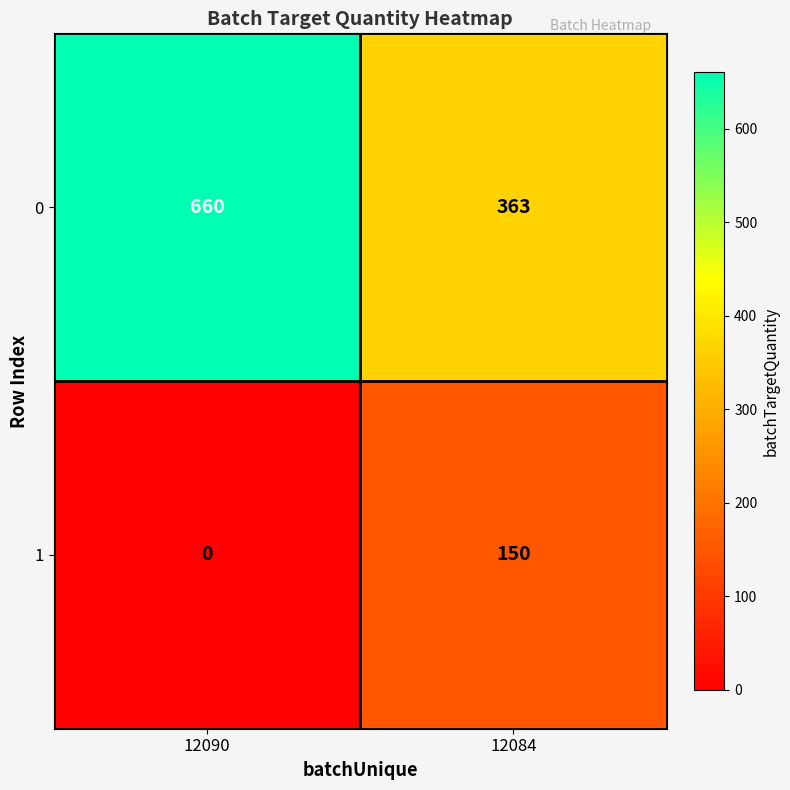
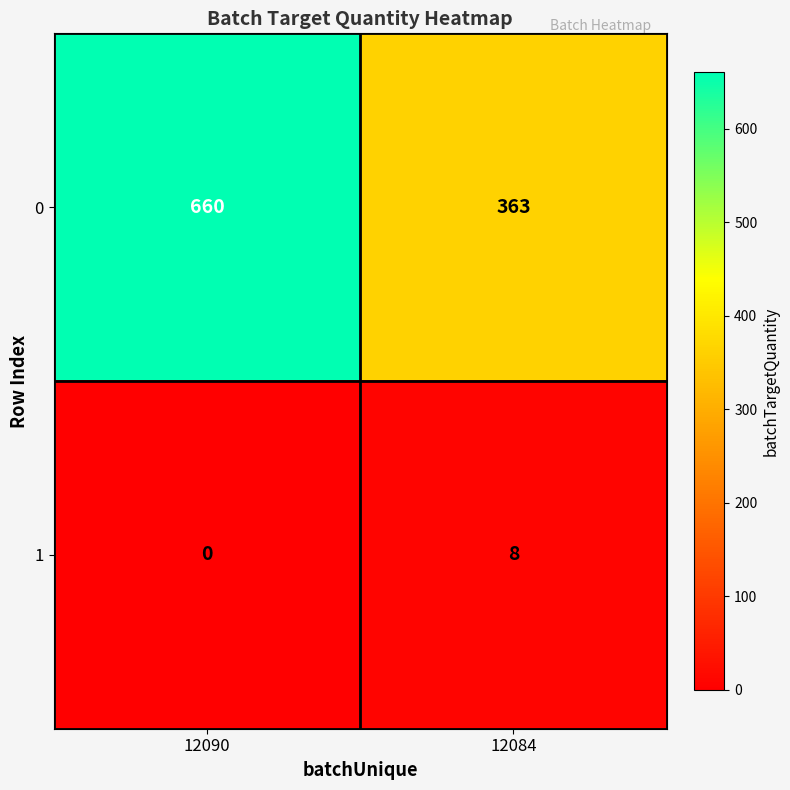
  {
    "0": {
      "12090": 660,
      "12084": 363
    },
    "1": {
      "12090": 0,
-     "12084": 150
+     "12084": 8
    }
  }
